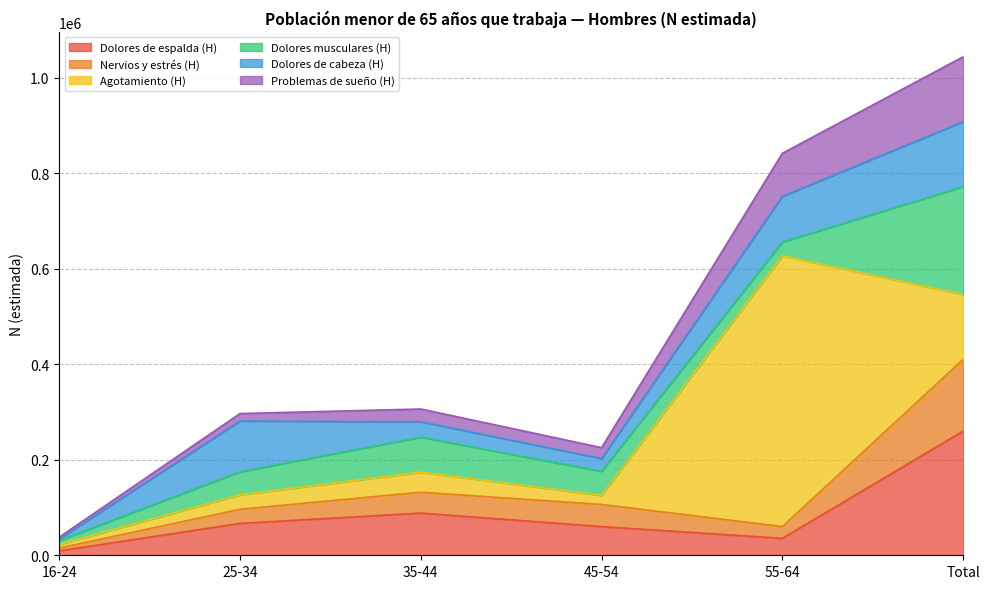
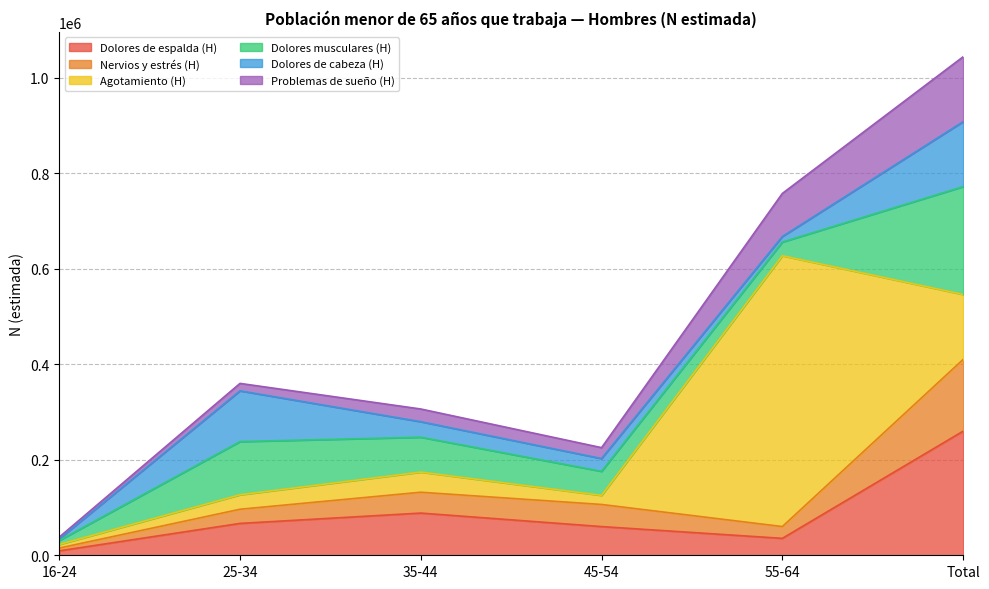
  {
    "Agotamiento (H)": {
      "16-24": 10000,
      "25-34": 30000,
      "35-44": 40000,
      "45-54": 20000,
      "55-64": 570000,
      "Total": 140000
    },
    "Dolores musculares (H)": {
-     "25-34": 50000,
+     "25-34": 110000,
      "35-44": 70000,
      "45-54": 50000,
      "55-64": 30000,
      "Total": 230000
    },
    "Dolores de cabeza (H)": {
      "25-34": 110000,
      "35-44": 30000,
      "45-54": 30000,
-     "55-64": 100000,
+     "55-64": 10000,
      "Total": 140000
    },
    "Problemas de sueño (H)": {
      "25-34": 20000,
      "35-44": 30000,
      "45-54": 20000,
      "55-64": 90000,
      "Total": 140000
    }
  }
